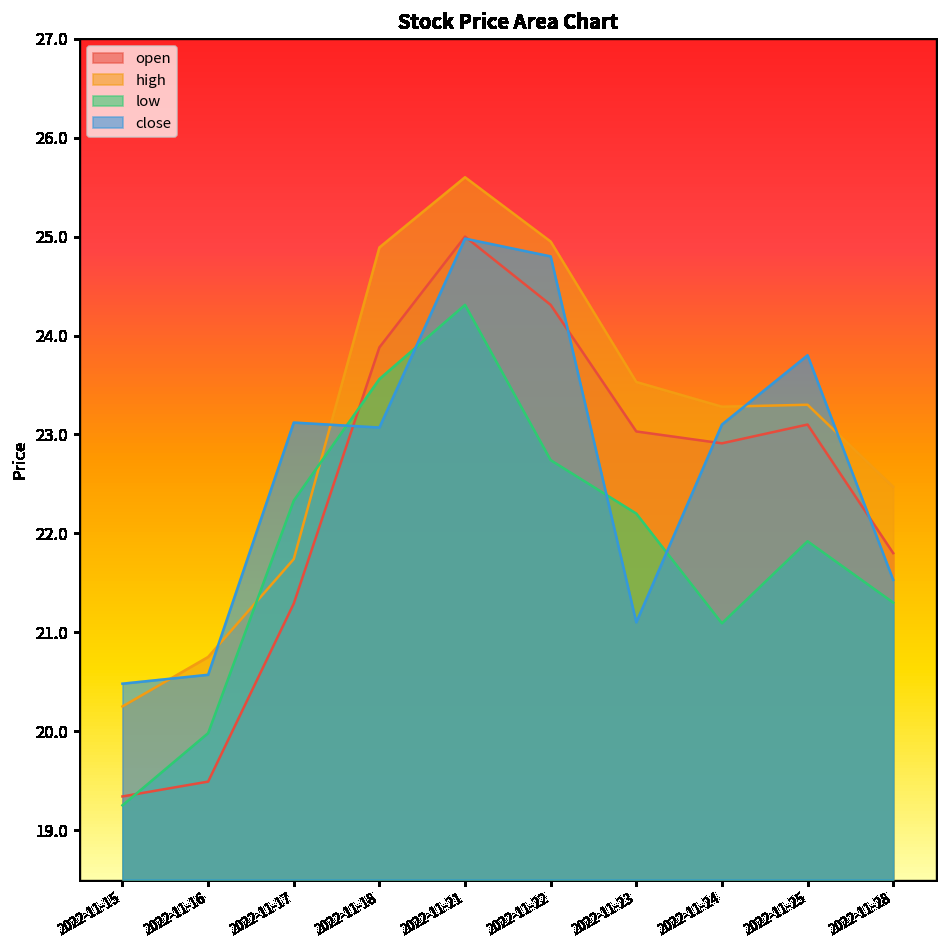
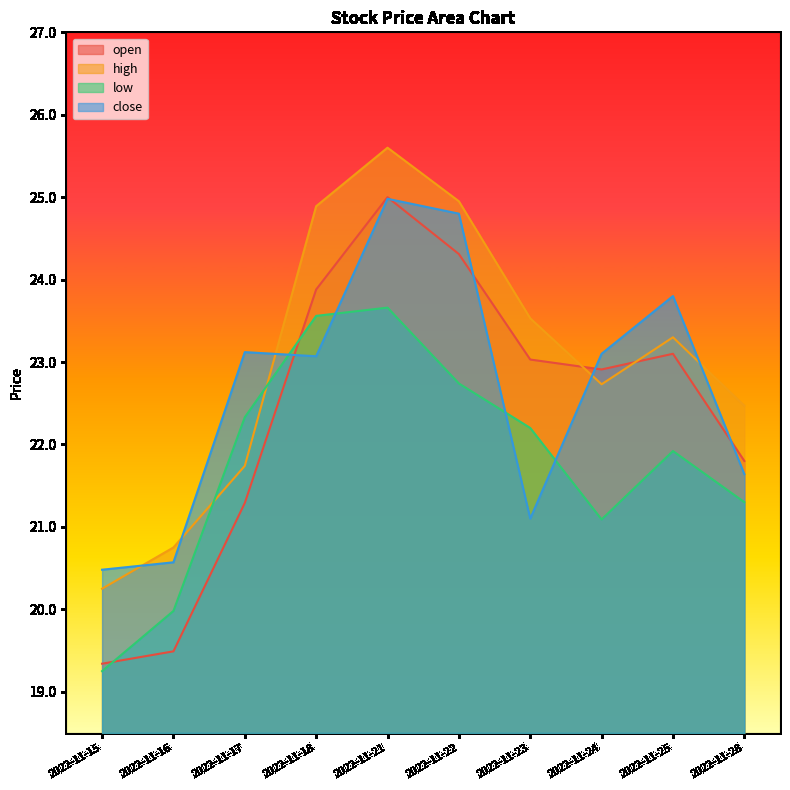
  {
    "open": {
      "2022-11-15": 19.3,
      "2022-11-16": 19.5,
      "2022-11-17": 21.3,
      "2022-11-18": 23.9,
      "2022-11-22": 24.3,
      "2022-11-23": 23.0,
      "2022-11-24": 22.9,
      "2022-11-25": 23.1,
      "2022-11-28": 21.8
    },
    "high": {
      "2022-11-15": 20.3,
      "2022-11-16": 20.8,
      "2022-11-17": 21.7,
      "2022-11-18": 24.9,
      "2022-11-21": 25.6,
      "2022-11-22": 25.0,
      "2022-11-23": 23.5,
-     "2022-11-24": 23.3,
+     "2022-11-24": 22.7,
      "2022-11-25": 23.3,
      "2022-11-28": 22.5
    },
    "low": {
      "2022-11-15": 19.3,
      "2022-11-16": 20.0,
      "2022-11-17": 22.3,
      "2022-11-18": 23.6,
-     "2022-11-21": 24.3,
+     "2022-11-21": 23.7,
      "2022-11-22": 22.7,
      "2022-11-23": 22.2,
      "2022-11-24": 21.1,
      "2022-11-25": 21.9,
      "2022-11-28": 21.3
    },
    "close": {
      "2022-11-15": 20.5,
      "2022-11-16": 20.6,
      "2022-11-17": 23.1,
      "2022-11-18": 23.1,
      "2022-11-22": 24.8,
      "2022-11-23": 21.1,
      "2022-11-24": 23.1,
      "2022-11-25": 23.8,
-     "2022-11-28": 21.5
+     "2022-11-28": 21.6
    }
  }
